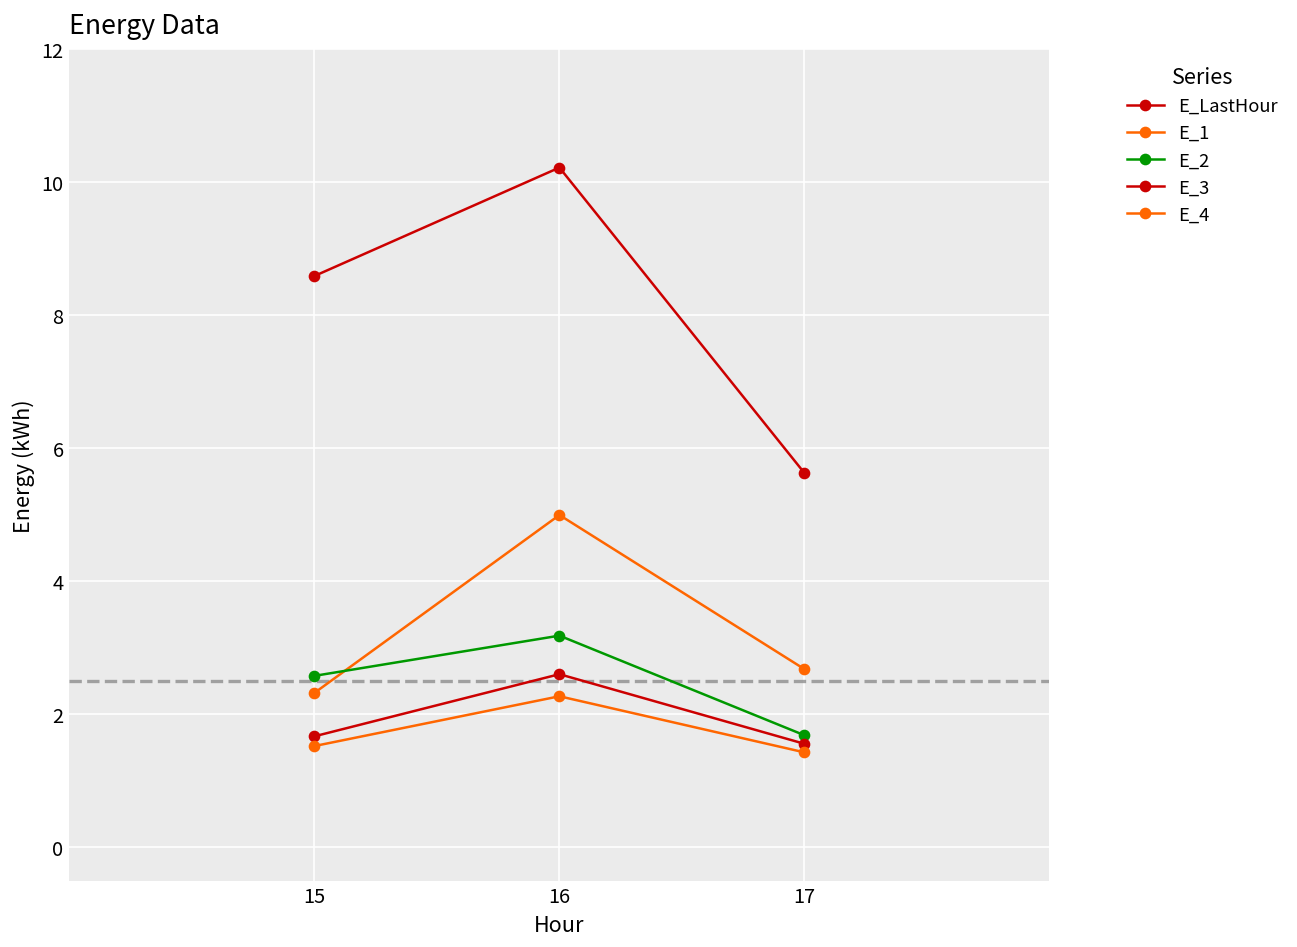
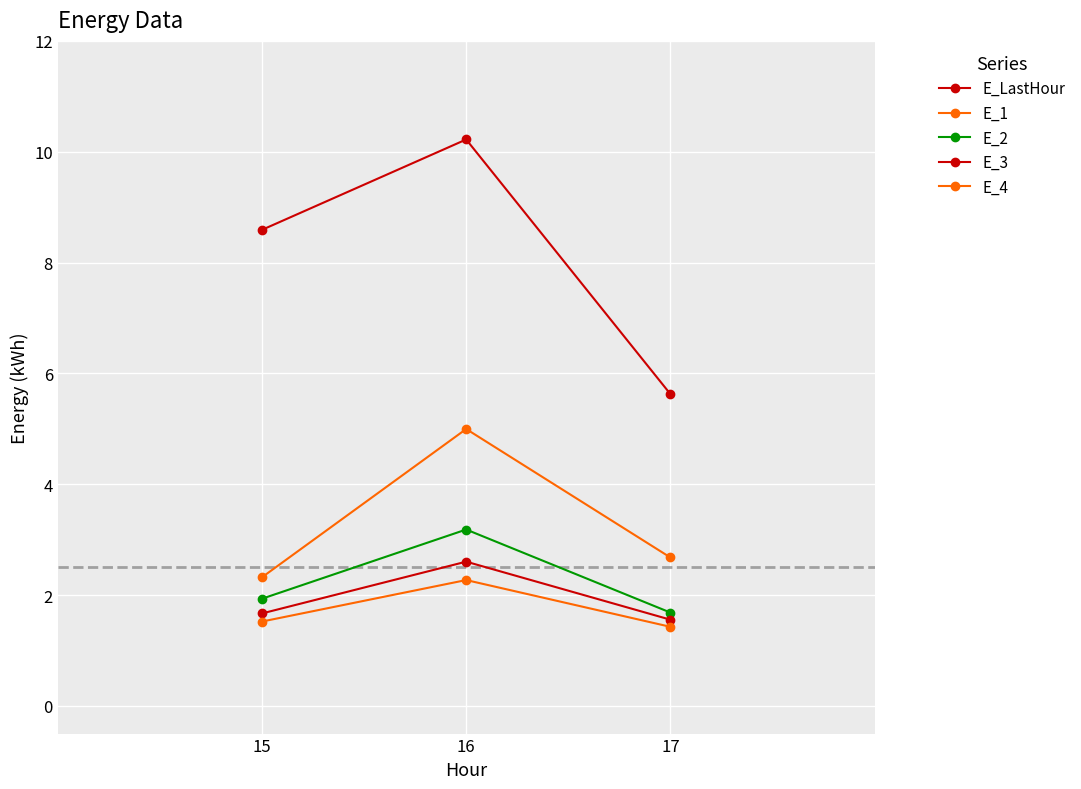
  {
    "E_2": {
-     "15": 2.6,
+     "15": 1.9,
      "16": 3.2,
      "17": 1.7
    }
  }
